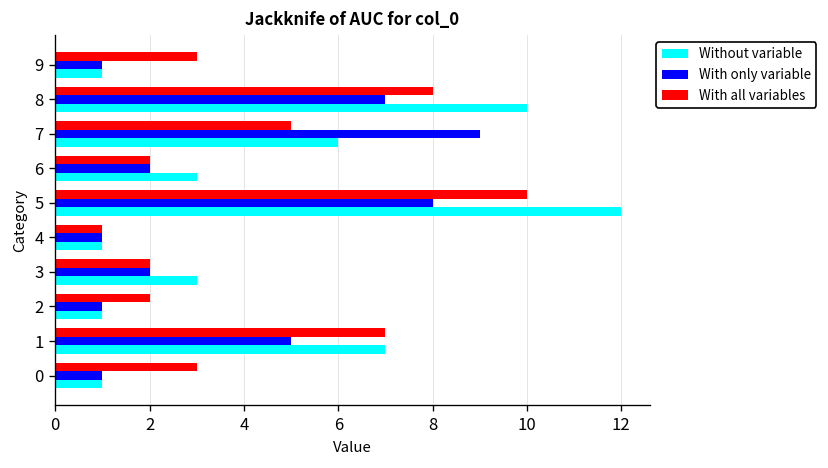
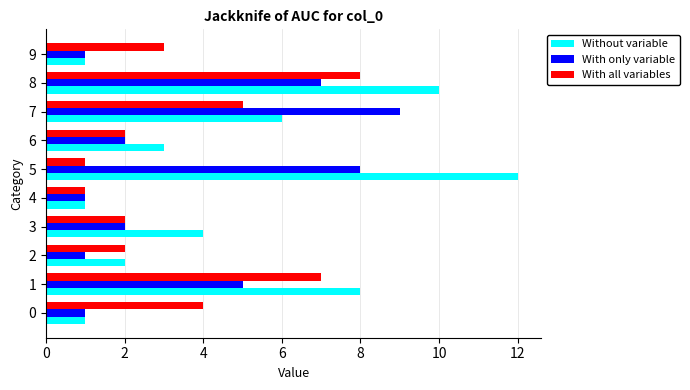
  {
    "Without variable": {
      "9": 1,
      "8": 10,
      "7": 6,
      "6": 3,
      "5": 12,
      "4": 1,
-     "3": 3,
-     "2": 1,
-     "1": 7,
+     "3": 4,
+     "2": 2,
+     "1": 8,
      "0": 1
    },
    "With only variable": {
      "9": 1,
      "8": 7,
      "7": 9,
      "6": 2,
      "5": 8,
      "4": 1,
      "3": 2,
      "2": 1,
      "1": 5,
      "0": 1
    },
    "With all variables": {
      "9": 3,
      "8": 8,
      "7": 5,
      "6": 2,
-     "5": 10,
+     "5": 1,
      "4": 1,
      "3": 2,
      "2": 2,
      "1": 7,
-     "0": 3
+     "0": 4
    }
  }
